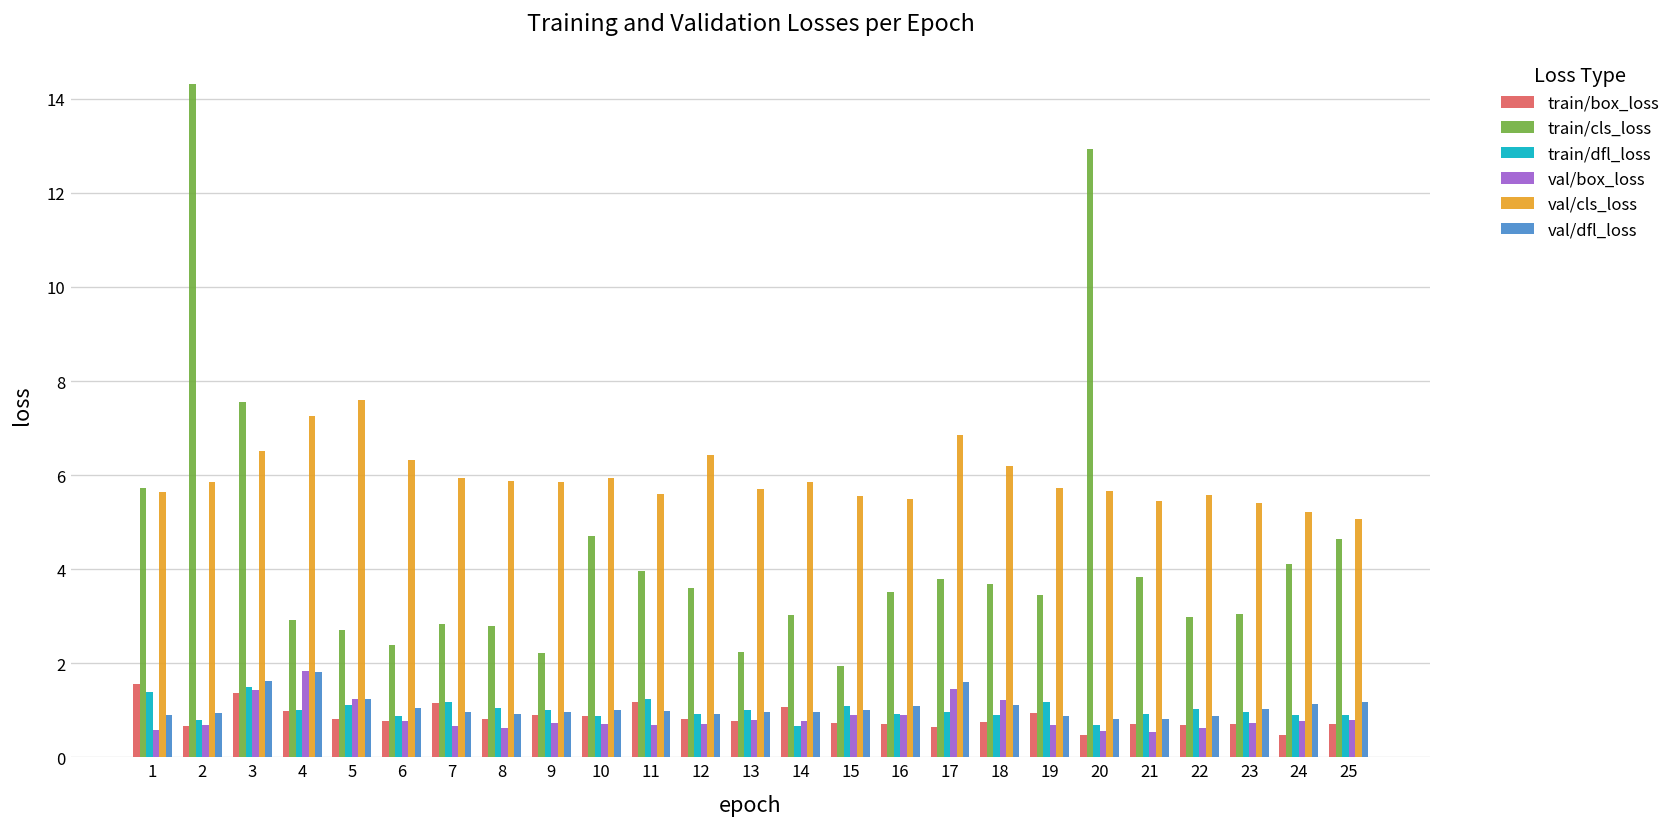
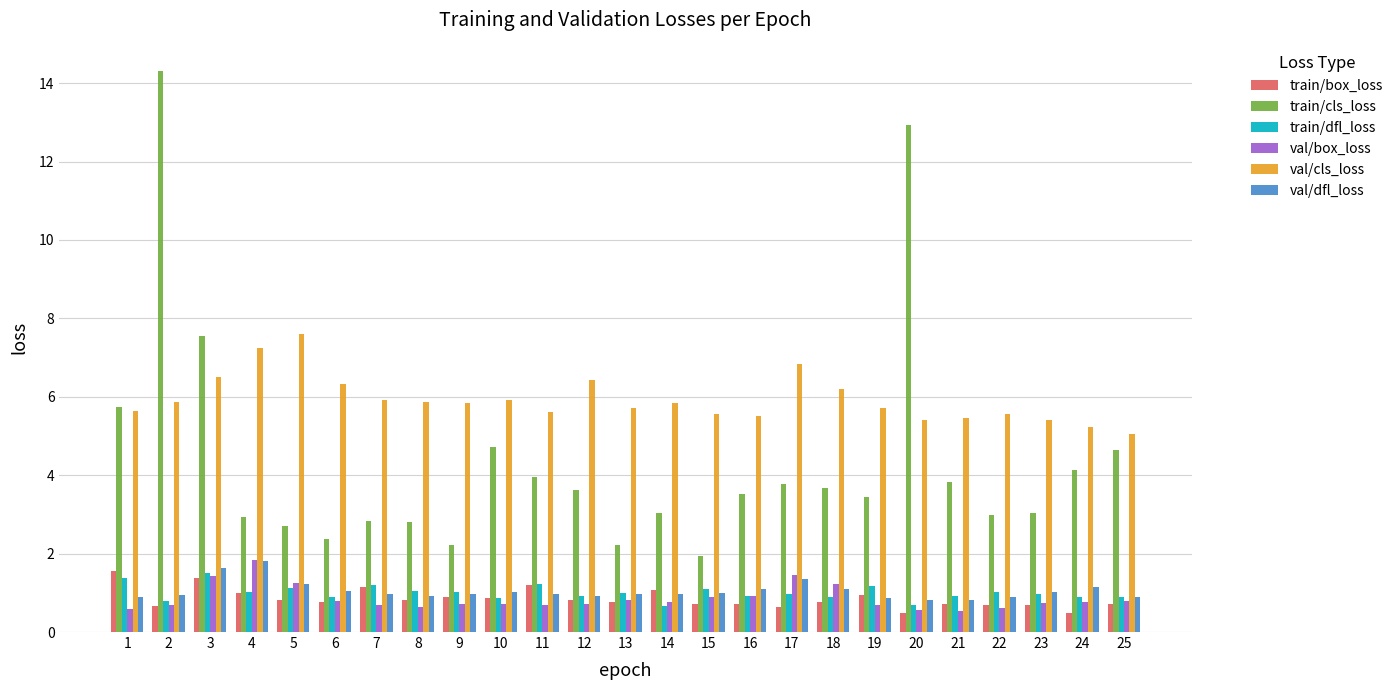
  {
    "train/box_loss": {
      "1": 1.6,
      "2": 0.7,
      "3": 1.4,
      "4": 1.0,
      "5": 0.8,
      "6": 0.8,
      "7": 1.2,
      "8": 0.8,
      "9": 0.9,
      "10": 0.9,
      "11": 1.2,
      "12": 0.8,
      "13": 0.8,
      "14": 1.1,
      "15": 0.7,
      "16": 0.7,
      "17": 0.6,
      "18": 0.8,
      "19": 0.9,
      "20": 0.5,
      "21": 0.7,
      "22": 0.7,
      "23": 0.7,
      "24": 0.5,
      "25": 0.7
    },
    "train/cls_loss": {
      "1": 5.7,
      "2": 14.3,
      "3": 7.6,
      "4": 2.9,
      "5": 2.7,
      "6": 2.4,
      "7": 2.8,
      "8": 2.8,
      "9": 2.2,
      "10": 4.7,
      "11": 4.0,
      "12": 3.6,
      "13": 2.2,
      "14": 3.0,
      "15": 1.9,
      "16": 3.5,
      "17": 3.8,
      "18": 3.7,
      "19": 3.5,
      "20": 12.9,
      "21": 3.8,
      "22": 3.0,
      "23": 3.0,
      "24": 4.1,
      "25": 4.6
    },
    "train/dfl_loss": {
      "1": 1.4,
      "2": 0.8,
      "3": 1.5,
      "4": 1.0,
      "5": 1.1,
      "6": 0.9,
      "7": 1.2,
      "8": 1.0,
      "9": 1.0,
      "10": 0.9,
      "11": 1.2,
      "12": 0.9,
      "13": 1.0,
      "14": 0.7,
      "15": 1.1,
      "16": 0.9,
      "17": 1.0,
      "18": 0.9,
      "19": 1.2,
      "20": 0.7,
      "21": 0.9,
      "22": 1.0,
      "23": 1.0,
      "24": 0.9,
      "25": 0.9
    },
    "val/box_loss": {
      "1": 0.6,
      "2": 0.7,
      "3": 1.4,
      "4": 1.8,
      "5": 1.2,
      "6": 0.8,
      "7": 0.7,
      "8": 0.6,
      "9": 0.7,
      "10": 0.7,
      "11": 0.7,
      "12": 0.7,
      "13": 0.8,
      "14": 0.8,
      "15": 0.9,
      "16": 0.9,
      "17": 1.5,
      "18": 1.2,
      "19": 0.7,
      "20": 0.6,
      "21": 0.5,
      "22": 0.6,
      "23": 0.7,
      "24": 0.8,
      "25": 0.8
    },
    "val/cls_loss": {
      "1": 5.6,
      "2": 5.9,
      "3": 6.5,
      "4": 7.3,
      "5": 7.6,
      "6": 6.3,
      "7": 5.9,
      "8": 5.9,
      "9": 5.8,
      "10": 5.9,
      "11": 5.6,
      "12": 6.4,
      "13": 5.7,
      "14": 5.8,
      "15": 5.6,
      "16": 5.5,
      "17": 6.8,
      "18": 6.2,
      "19": 5.7,
-     "20": 5.7,
+     "20": 5.4,
      "21": 5.5,
      "22": 5.6,
      "23": 5.4,
      "24": 5.2,
      "25": 5.1
    },
    "val/dfl_loss": {
      "1": 0.9,
      "2": 1.0,
      "3": 1.6,
      "4": 1.8,
      "5": 1.2,
      "6": 1.1,
      "7": 1.0,
      "8": 0.9,
      "9": 1.0,
      "10": 1.0,
      "11": 1.0,
      "12": 0.9,
      "13": 1.0,
      "14": 1.0,
      "15": 1.0,
      "16": 1.1,
-     "17": 1.6,
+     "17": 1.3,
      "18": 1.1,
      "19": 0.9,
      "20": 0.8,
      "21": 0.8,
      "22": 0.9,
      "23": 1.0,
      "24": 1.1,
-     "25": 1.2
+     "25": 0.9
    }
  }
